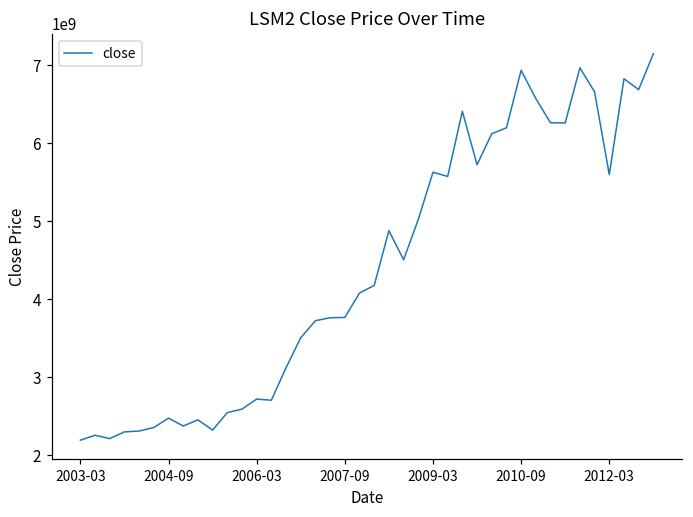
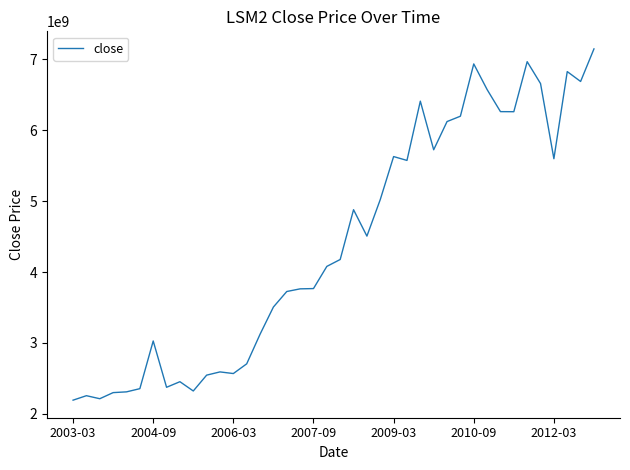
  {
    "2003-03": 2200000000,
-   "2004-09": 2500000000,
-   "2006-03": 2700000000,
+   "2004-09": 3000000000,
+   "2006-03": 2600000000,
    "2007-09": 3800000000,
    "2009-03": 5600000000,
    "2010-09": 6900000000,
    "2012-03": 5600000000
  }
